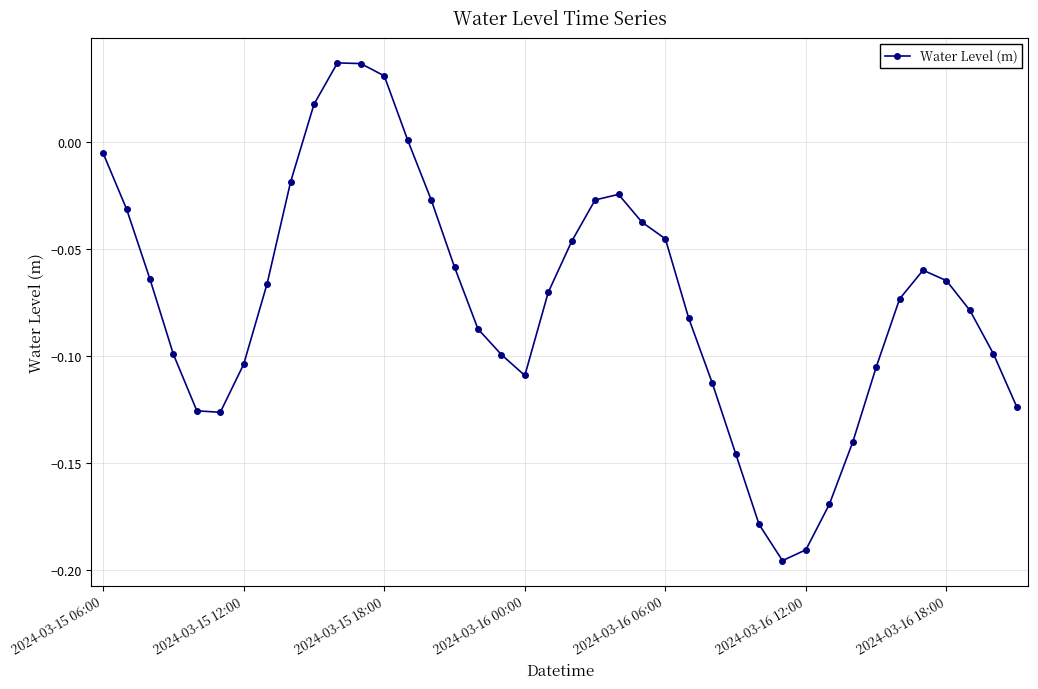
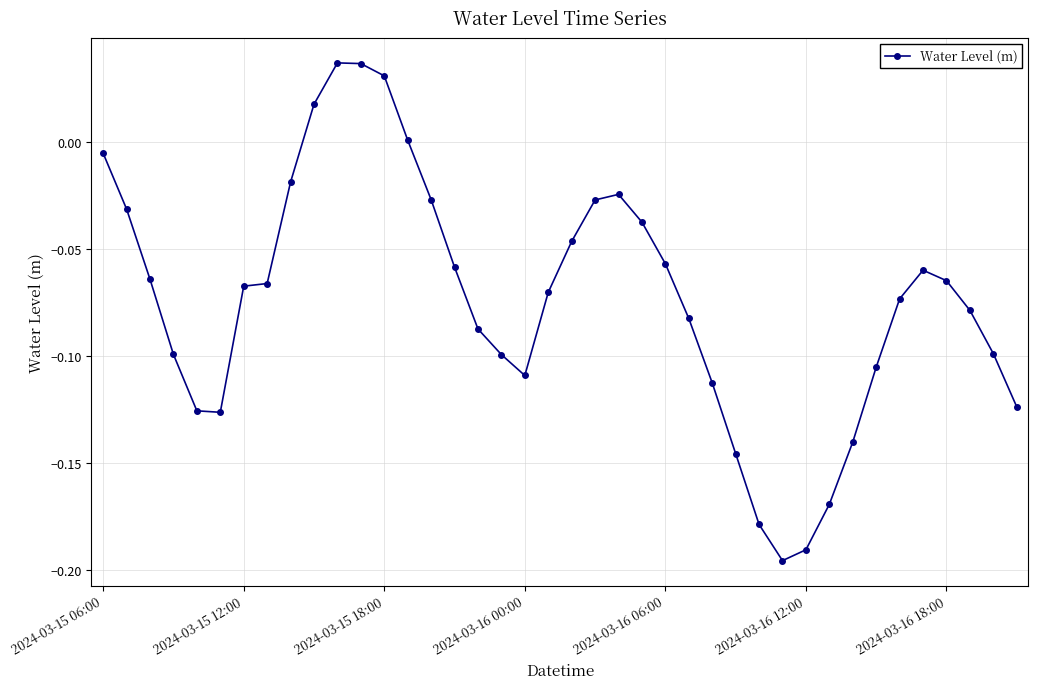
  {
    "2024-03-15 06:00": -0.005,
-   "2024-03-15 12:00": -0.104,
+   "2024-03-15 12:00": -0.067,
    "2024-03-15 18:00": 0.031,
    "2024-03-16 00:00": -0.109,
-   "2024-03-16 06:00": -0.045,
+   "2024-03-16 06:00": -0.057,
    "2024-03-16 12:00": -0.190,
    "2024-03-16 18:00": -0.065
  }
